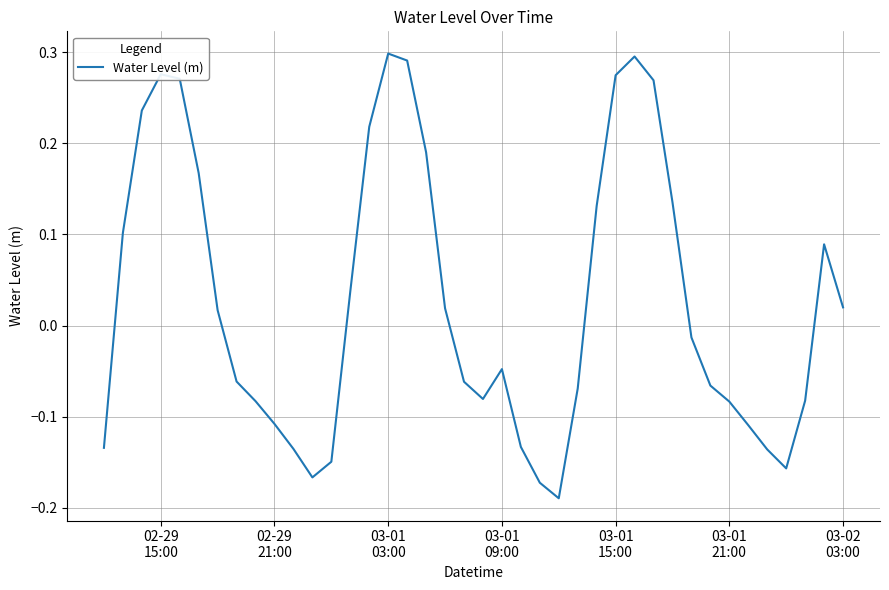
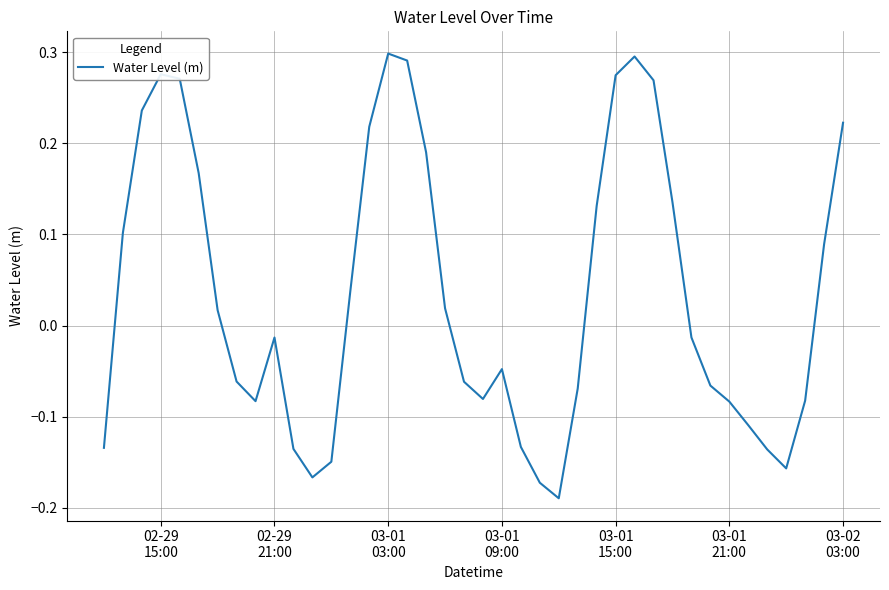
  {
-   "02-29 21:00": -0.11,
+   "02-29 21:00": -0.01,
    "03-01 03:00": 0.30,
    "03-01 09:00": -0.05,
    "03-01 15:00": 0.27,
    "03-01 21:00": -0.08,
-   "03-02 03:00": 0.02
+   "03-02 03:00": 0.22
  }
